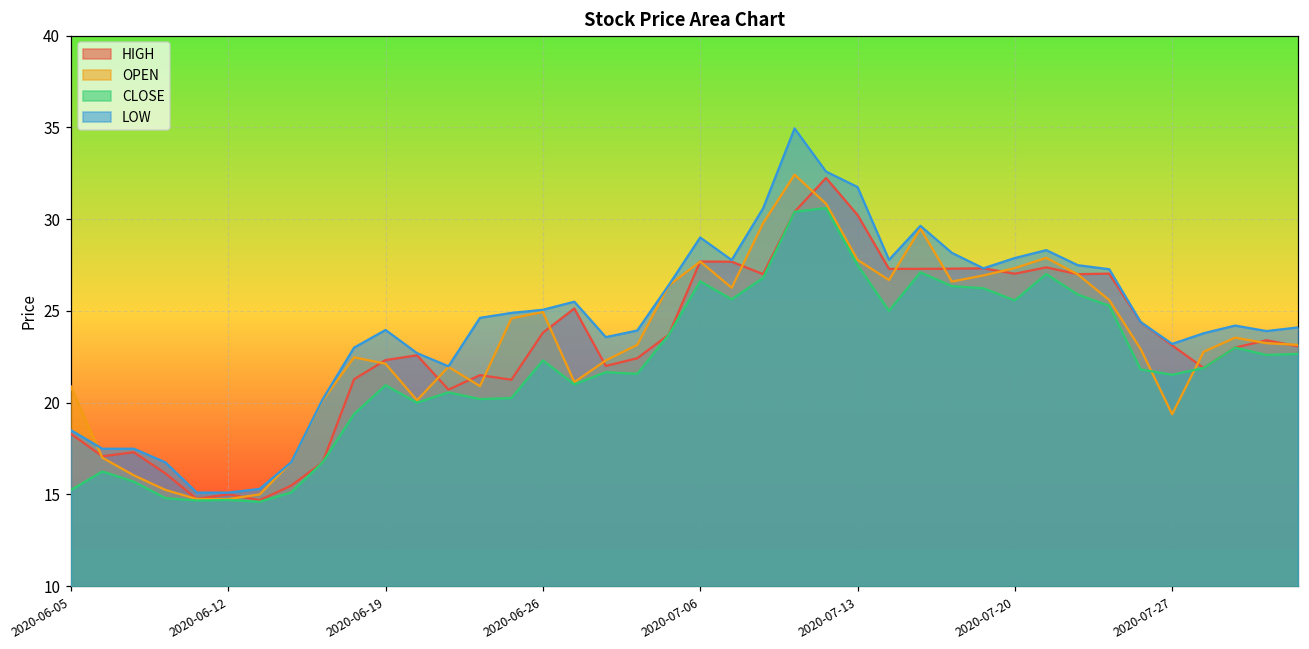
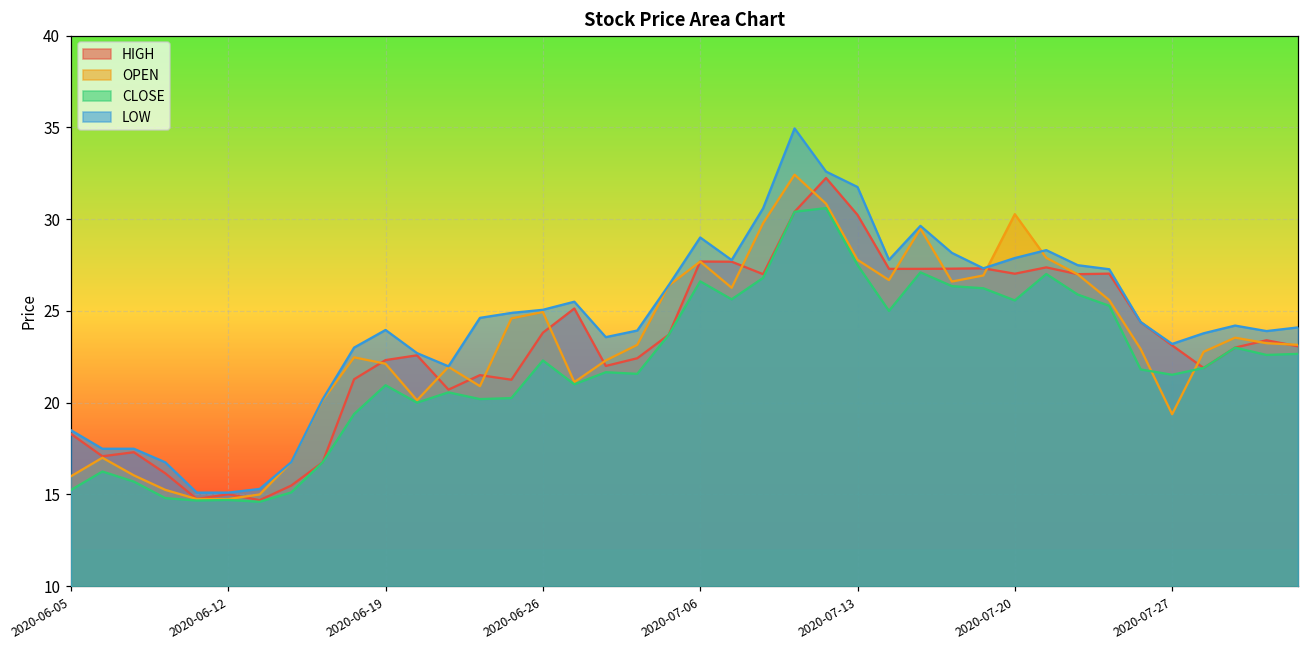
  {
    "HIGH": {
      "2020-06-05": 18.3,
      "2020-06-19": 22.3,
      "2020-06-26": 23.8,
      "2020-07-13": 30.2,
      "2020-07-20": 27.0
    },
    "OPEN": {
-     "2020-06-05": 20.9,
+     "2020-06-05": 16.0,
      "2020-06-19": 22.1,
      "2020-07-13": 27.8,
-     "2020-07-20": 27.3,
+     "2020-07-20": 30.3,
      "2020-07-27": 19.4
    },
    "CLOSE": {
      "2020-06-05": 15.2,
      "2020-06-19": 21.0,
      "2020-06-26": 22.3,
      "2020-07-06": 26.6,
      "2020-07-13": 27.5,
      "2020-07-20": 25.6,
      "2020-07-27": 21.5
    },
    "LOW": {
      "2020-06-05": 18.5,
      "2020-06-19": 24.0,
      "2020-07-06": 29.0,
      "2020-07-13": 31.8,
      "2020-07-20": 27.9
    }
  }
